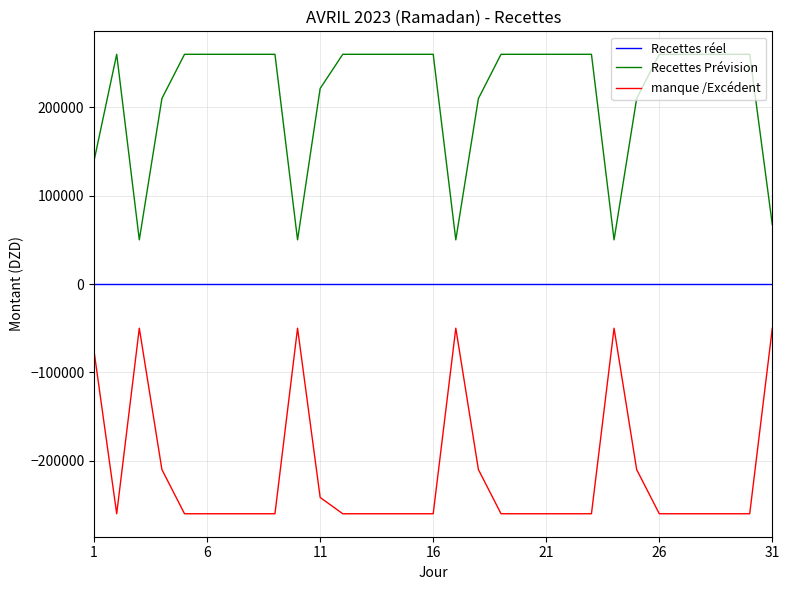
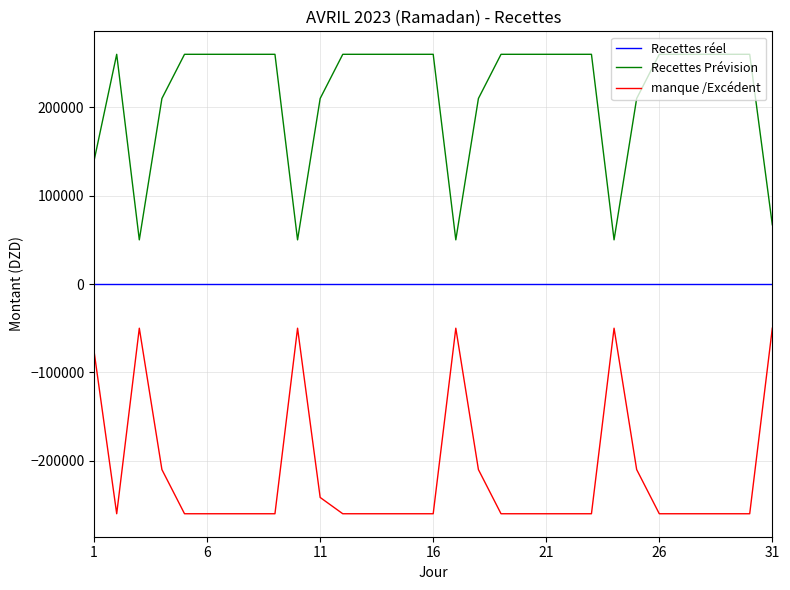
  {
    "Recettes réel": {
      "1": 0,
      "6": 0,
      "11": 0,
      "16": 0,
      "21": 0,
      "26": 0,
      "31": 0
    },
    "Recettes Prévision": {
      "1": 140000,
      "6": 260000,
-     "11": 220000,
+     "11": 210000,
      "16": 260000,
      "21": 260000,
      "31": 70000
    },
    "manque /Excédent": {
      "1": -80000,
      "6": -260000,
      "11": -240000,
      "16": -260000,
      "21": -260000,
      "26": -260000,
      "31": -50000
    }
  }
